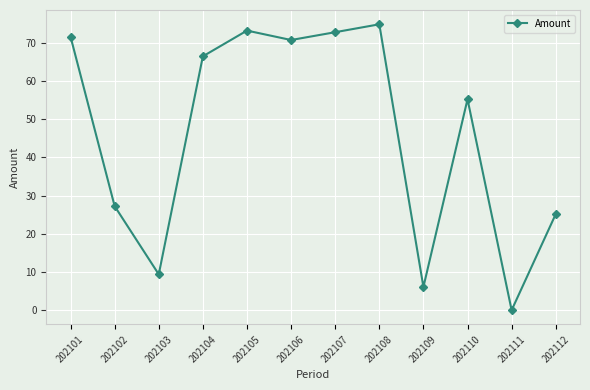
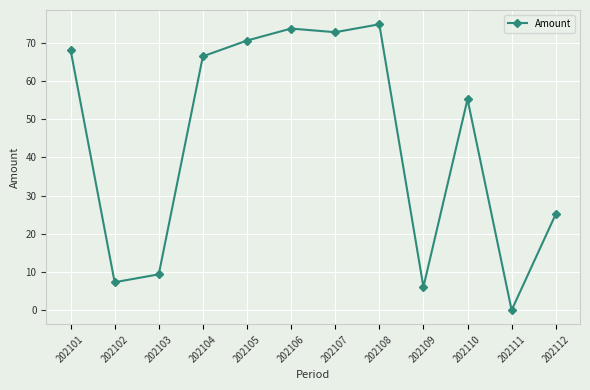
  {
-   "202101": 72,
-   "202102": 27,
+   "202101": 68,
+   "202102": 7,
    "202103": 9,
    "202104": 66,
-   "202105": 73,
-   "202106": 71,
+   "202105": 71,
+   "202106": 74,
    "202107": 73,
    "202108": 75,
    "202109": 6,
    "202110": 55,
    "202111": 0,
    "202112": 25
  }
